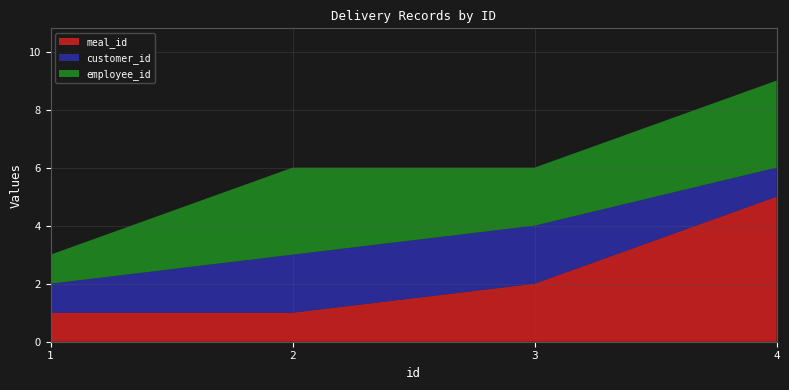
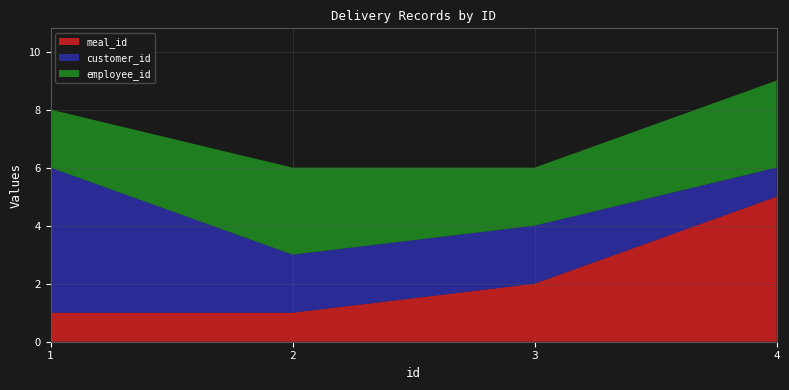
  {
    "meal_id": {
      "1": 1,
      "2": 1,
      "3": 2,
      "4": 5
    },
    "customer_id": {
-     "1": 1,
+     "1": 5,
      "2": 2,
      "3": 2,
      "4": 1
    },
    "employee_id": {
-     "1": 1,
+     "1": 2,
      "2": 3,
      "3": 2,
      "4": 3
    }
  }
